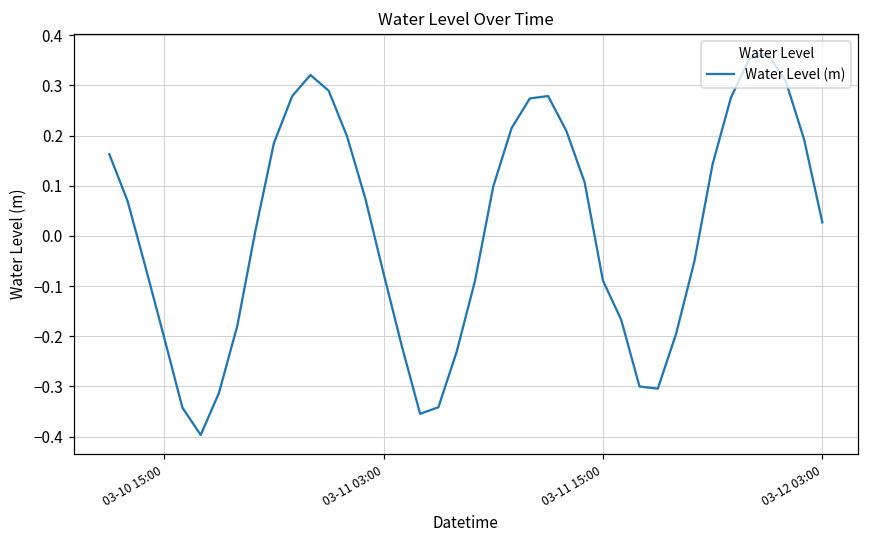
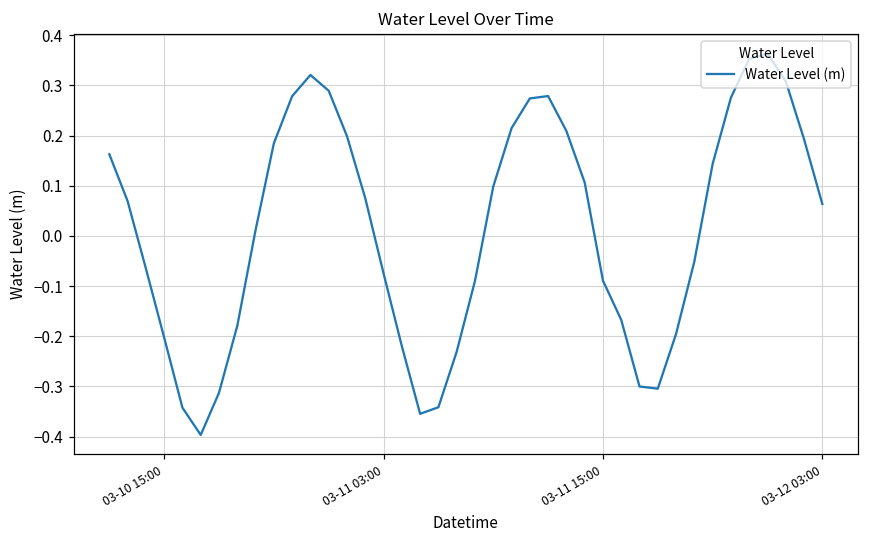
  {
    "03-10 15:00": -0.20,
    "03-11 03:00": -0.07,
    "03-11 15:00": -0.09,
-   "03-12 03:00": 0.03
+   "03-12 03:00": 0.06
  }
